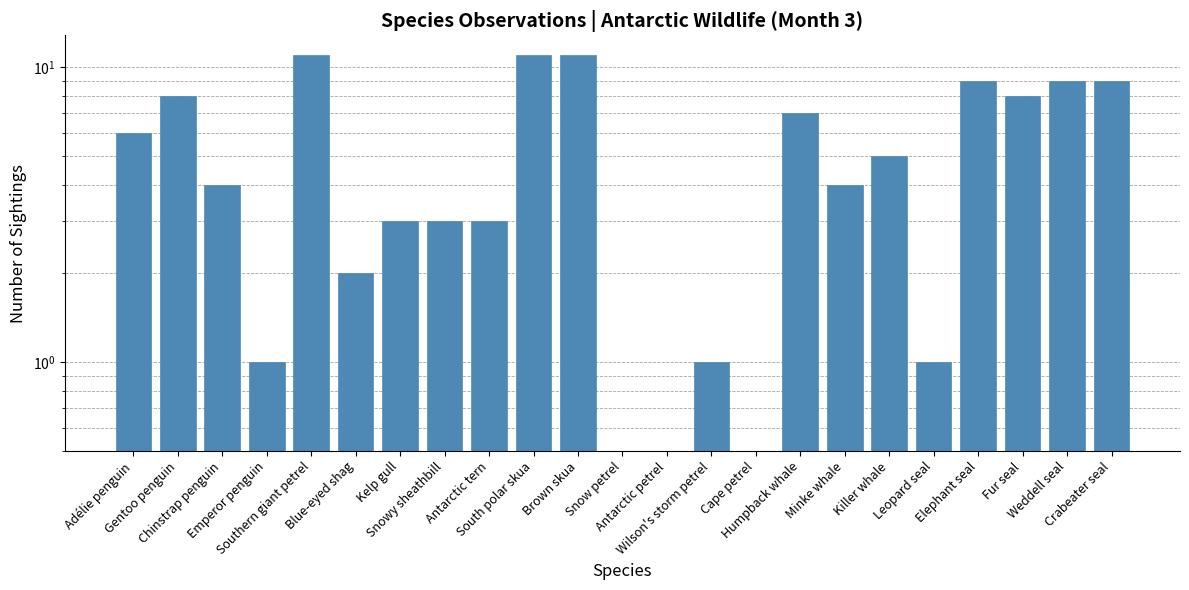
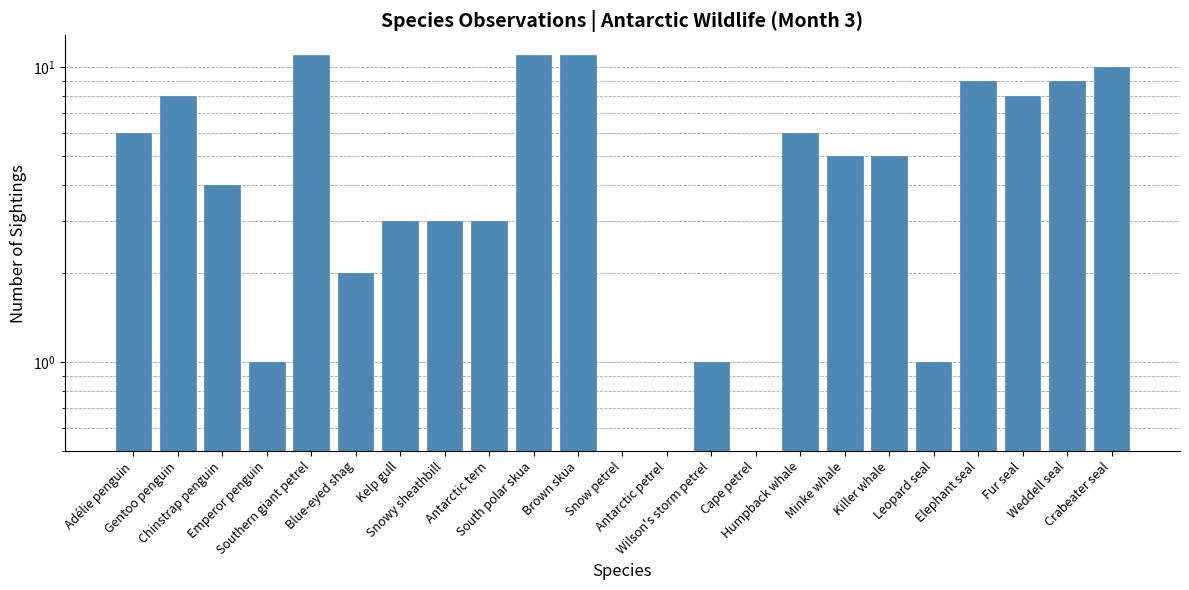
  {
    "Adélie penguin": 6,
    "Gentoo penguin": 8,
    "Chinstrap penguin": 4,
    "Emperor penguin": 1,
    "Southern giant petrel": 11,
    "Blue-eyed shag": 2,
    "Kelp gull": 3,
    "Snowy sheathbill": 3,
    "Antarctic tern": 3,
    "South polar skua": 11,
    "Brown skua": 11,
    "Snow petrel": 0.50,
    "Antarctic petrel": 0.50,
    "Wilson's storm petrel": 1,
    "Cape petrel": 0.50,
-   "Humpback whale": 7,
-   "Minke whale": 4,
+   "Humpback whale": 6,
+   "Minke whale": 5,
    "Killer whale": 5,
    "Leopard seal": 1,
    "Elephant seal": 9,
    "Fur seal": 8,
    "Weddell seal": 9,
-   "Crabeater seal": 9
+   "Crabeater seal": 10
  }
